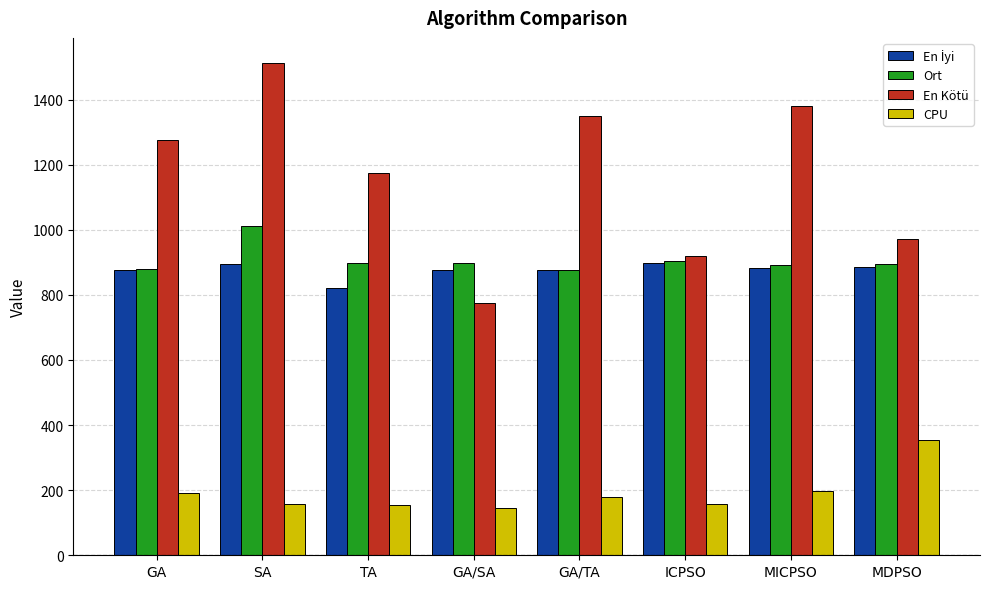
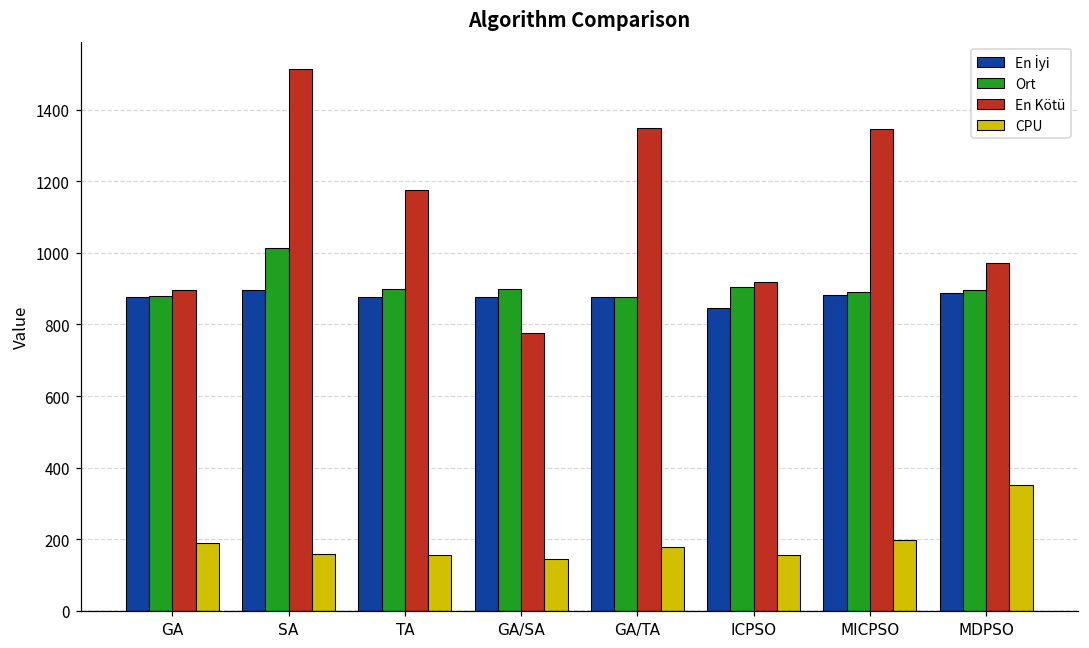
  {
    "En İyi": {
      "GA": 880,
      "SA": 900,
-     "TA": 820,
+     "TA": 880,
      "GA/SA": 880,
      "GA/TA": 880,
-     "ICPSO": 900,
+     "ICPSO": 850,
      "MICPSO": 880,
      "MDPSO": 890
    },
    "Ort": {
      "GA": 880,
      "SA": 1010,
      "TA": 900,
      "GA/SA": 900,
      "GA/TA": 880,
      "ICPSO": 910,
      "MICPSO": 890,
      "MDPSO": 900
    },
    "En Kötü": {
-     "GA": 1280,
+     "GA": 900,
      "SA": 1510,
      "TA": 1170,
      "GA/SA": 780,
      "GA/TA": 1350,
      "ICPSO": 920,
-     "MICPSO": 1380,
+     "MICPSO": 1350,
      "MDPSO": 970
    },
    "CPU": {
      "GA": 190,
      "SA": 160,
      "TA": 160,
      "GA/SA": 150,
      "GA/TA": 180,
      "ICPSO": 160,
      "MICPSO": 200,
      "MDPSO": 350
    }
  }
